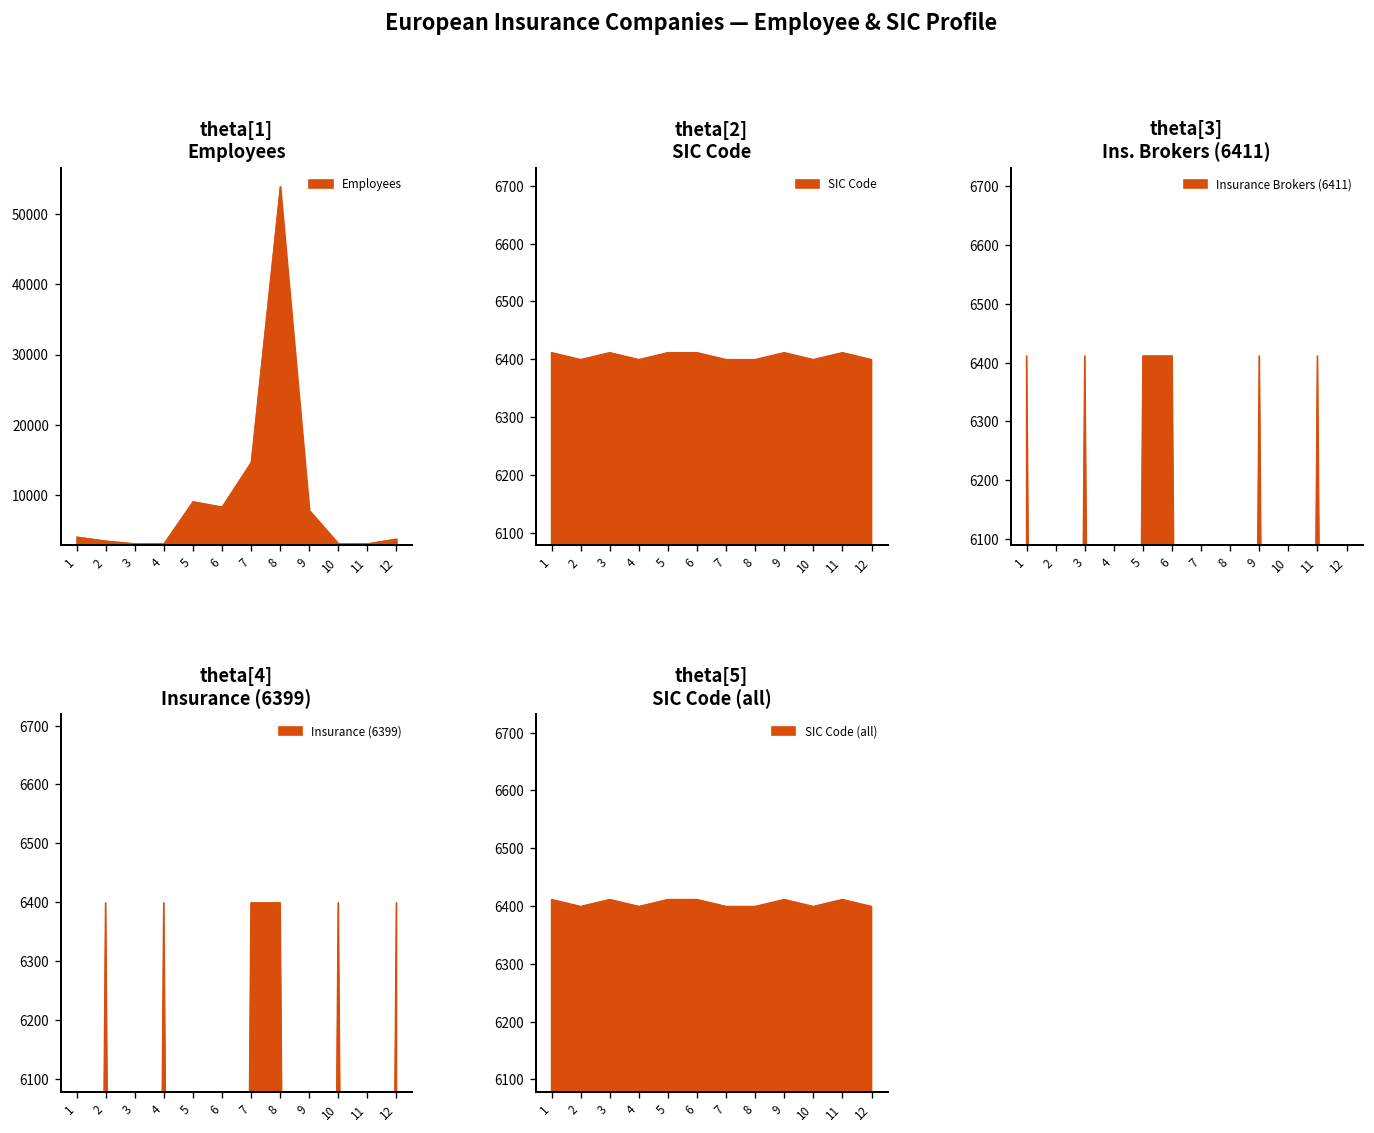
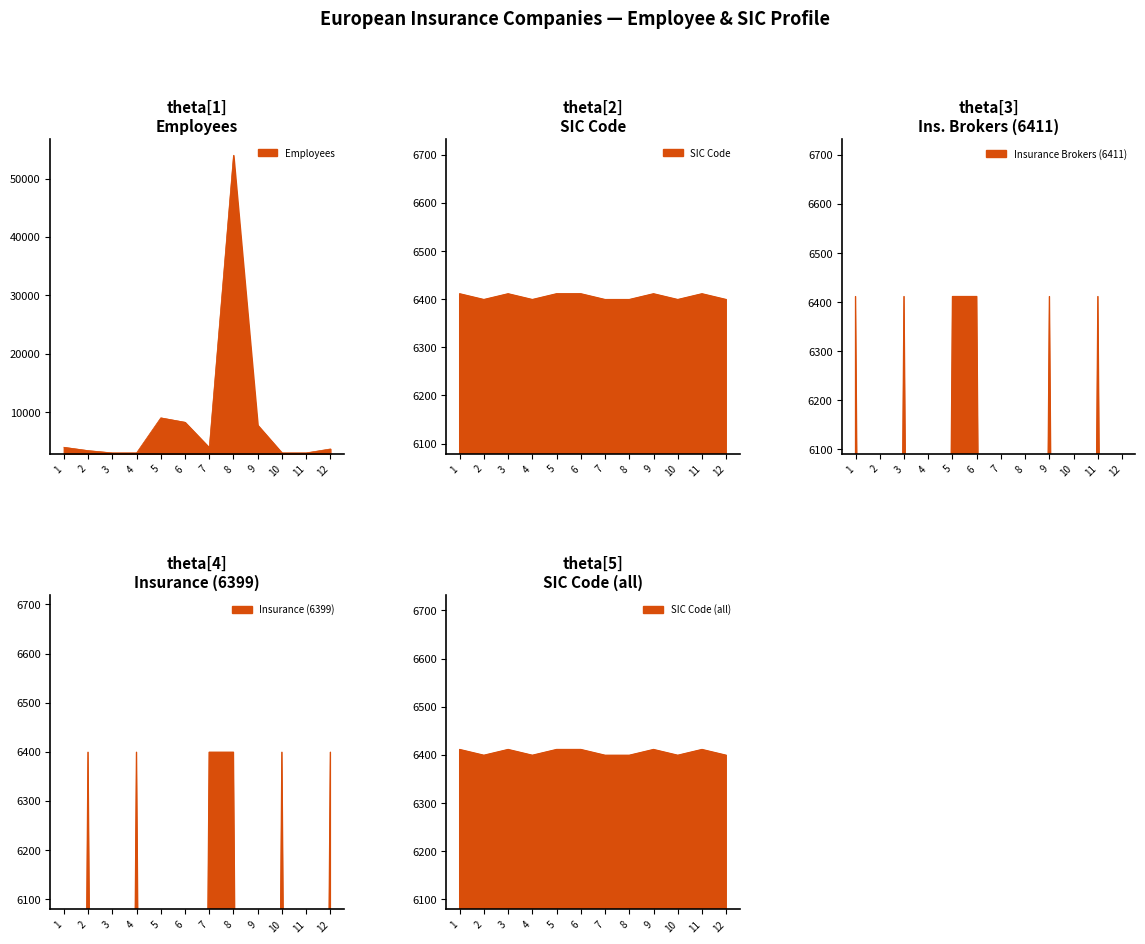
  {
    "theta[1] Employees": {
      "1": 4000,
      "2": 3000,
      "3": 3000,
      "4": 3000,
      "5": 9000,
      "6": 8000,
-     "7": 15000,
+     "7": 4000,
      "8": 54000,
      "9": 8000,
      "10": 3000,
      "11": 3000,
      "12": 4000
    },
    "theta[2] SIC Code": {
      "1": 6410,
      "2": 6400,
      "3": 6410,
      "4": 6400,
      "5": 6410,
      "6": 6410,
      "7": 6400,
      "8": 6400,
      "9": 6410,
      "10": 6400,
      "11": 6410,
      "12": 6400
    },
    "theta[3] Ins. Brokers (6411)": {
      "1": 6410,
      "3": 6410,
      "5": 6410,
      "6": 6410,
      "9": 6410,
      "11": 6410
    },
    "theta[4] Insurance (6399)": {
      "2": 6400,
      "4": 6400,
      "7": 6400,
      "8": 6400,
      "10": 6400,
      "12": 6400
    },
    "theta[5] SIC Code (all)": {
      "1": 6410,
      "2": 6400,
      "3": 6410,
      "4": 6400,
      "5": 6410,
      "6": 6410,
      "7": 6400,
      "8": 6400,
      "9": 6410,
      "10": 6400,
      "11": 6410,
      "12": 6400
    }
  }
